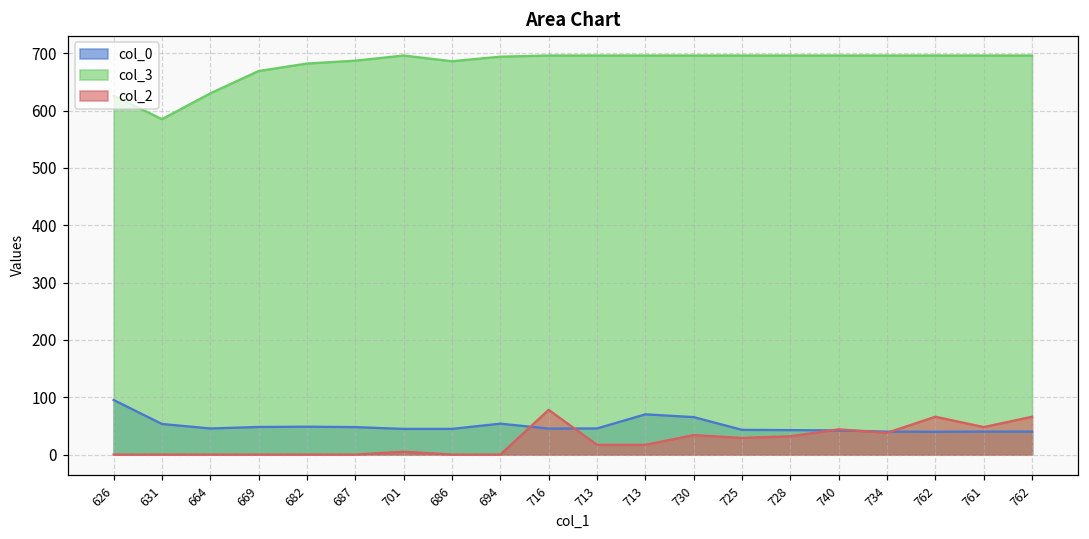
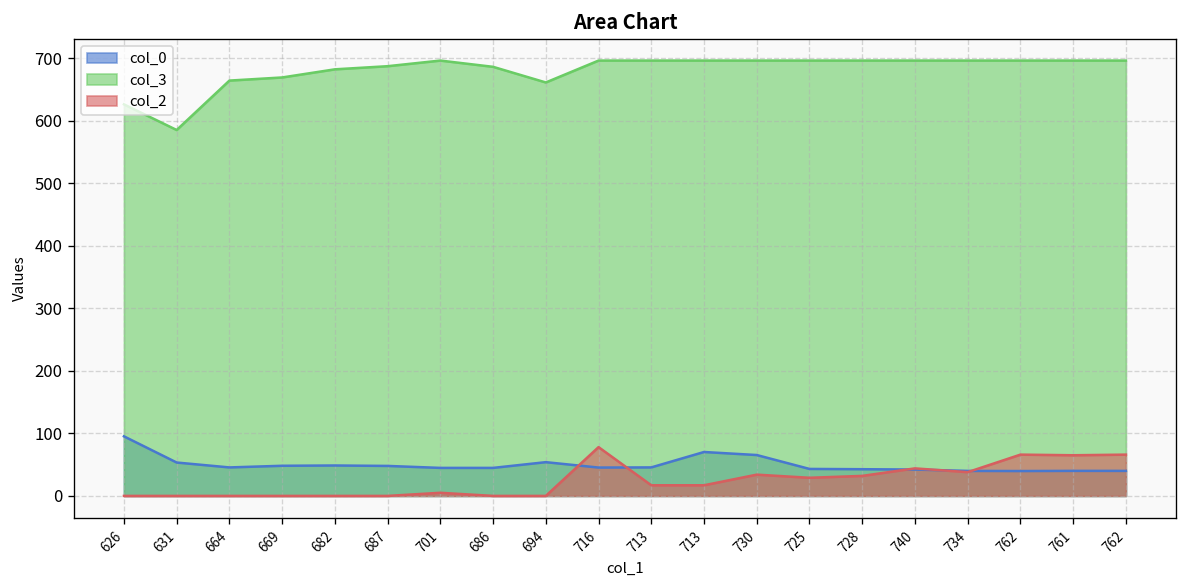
  {
    "col_0": {
      "626": 100,
      "631": 50,
      "664": 50,
      "669": 50,
      "682": 50,
      "687": 50,
      "701": 40,
      "686": 40,
      "694": 50,
      "716": 50,
      "730": 70,
      "725": 40,
      "728": 40,
      "761": 40
    },
    "col_3": {
      "631": 590,
-     "664": 630,
+     "664": 660,
      "669": 670,
      "682": 680,
      "687": 690,
      "701": 700,
      "686": 690,
-     "694": 690,
+     "694": 660,
      "716": 700,
      "730": 700,
      "725": 700,
      "728": 700,
      "740": 700,
      "734": 700,
      "761": 700
    },
    "col_2": {
      "626": 0,
      "631": 0,
      "664": 0,
      "669": 0,
      "682": 0,
      "687": 0,
      "701": 10,
      "686": 0,
      "694": 0,
      "716": 80,
      "730": 30,
      "725": 30,
      "728": 30,
-     "761": 50
+     "761": 70
    }
  }
